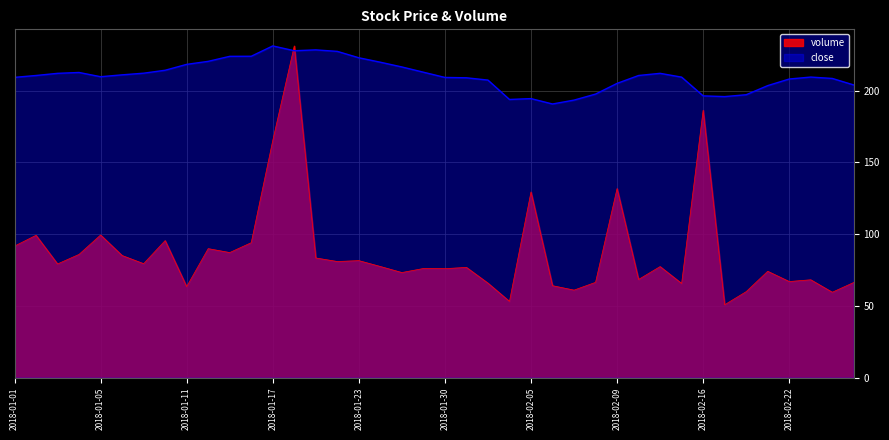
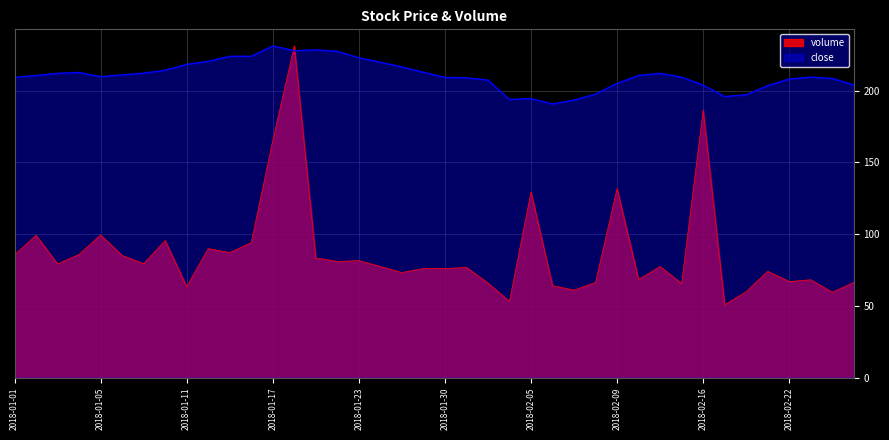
  {
    "volume": {
-     "2018-01-01": 92,
+     "2018-01-01": 86,
      "2018-01-05": 99,
      "2018-01-11": 63,
      "2018-01-17": 165,
      "2018-01-23": 82,
      "2018-01-30": 76,
      "2018-02-05": 129,
      "2018-02-09": 132,
      "2018-02-16": 186,
      "2018-02-22": 67
    },
    "close": {
      "2018-01-01": 209,
      "2018-01-05": 210,
      "2018-01-11": 218,
      "2018-01-17": 231,
      "2018-01-23": 223,
      "2018-01-30": 209,
      "2018-02-05": 194,
      "2018-02-09": 205,
-     "2018-02-16": 196,
+     "2018-02-16": 204,
      "2018-02-22": 208
    }
  }
